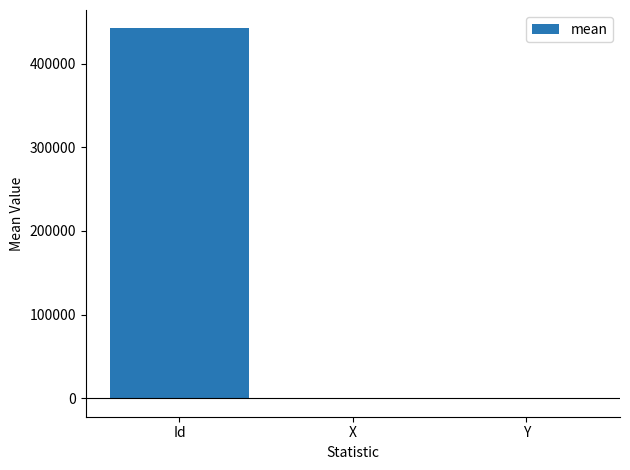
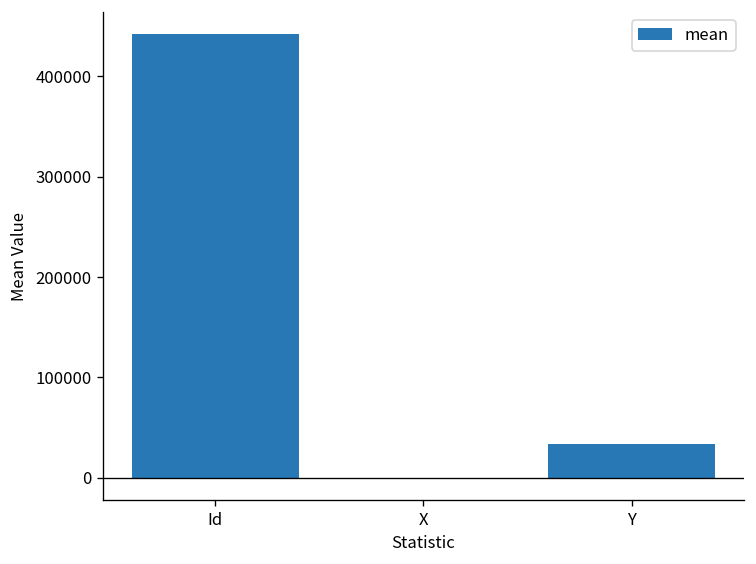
  {
    "Id": 440000,
-   "Y": 0
+   "Y": 30000
  }
